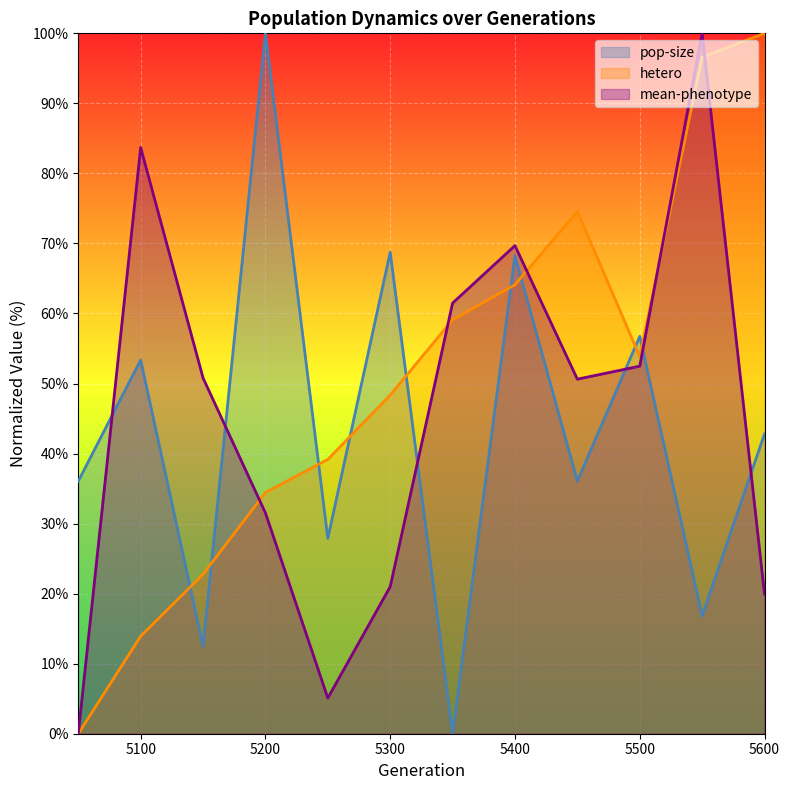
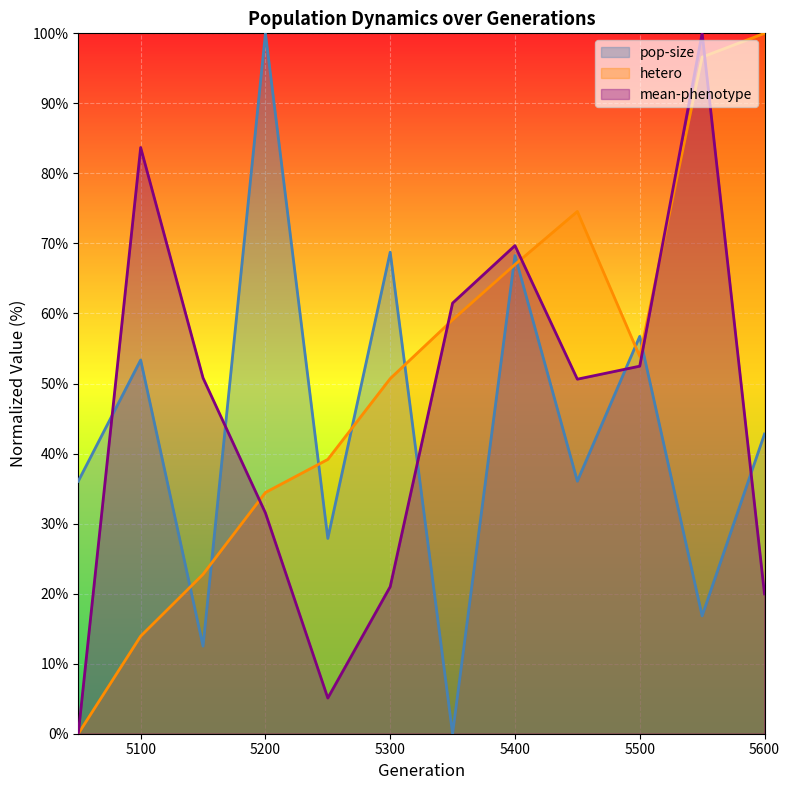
  {
    "pop-size": {
      "5100": "53%",
      "5200": "100%",
      "5300": "69%",
      "5400": "68%",
      "5500": "57%",
      "5600": "43%"
    },
    "hetero": {
      "5100": "14%",
      "5200": "34%",
-     "5300": "48%",
-     "5400": "64%",
+     "5300": "51%",
+     "5400": "67%",
      "5500": "54%",
      "5600": "100%"
    },
    "mean-phenotype": {
      "5100": "84%",
      "5200": "32%",
      "5300": "21%",
      "5400": "70%",
      "5500": "52%",
      "5600": "20%"
    }
  }
